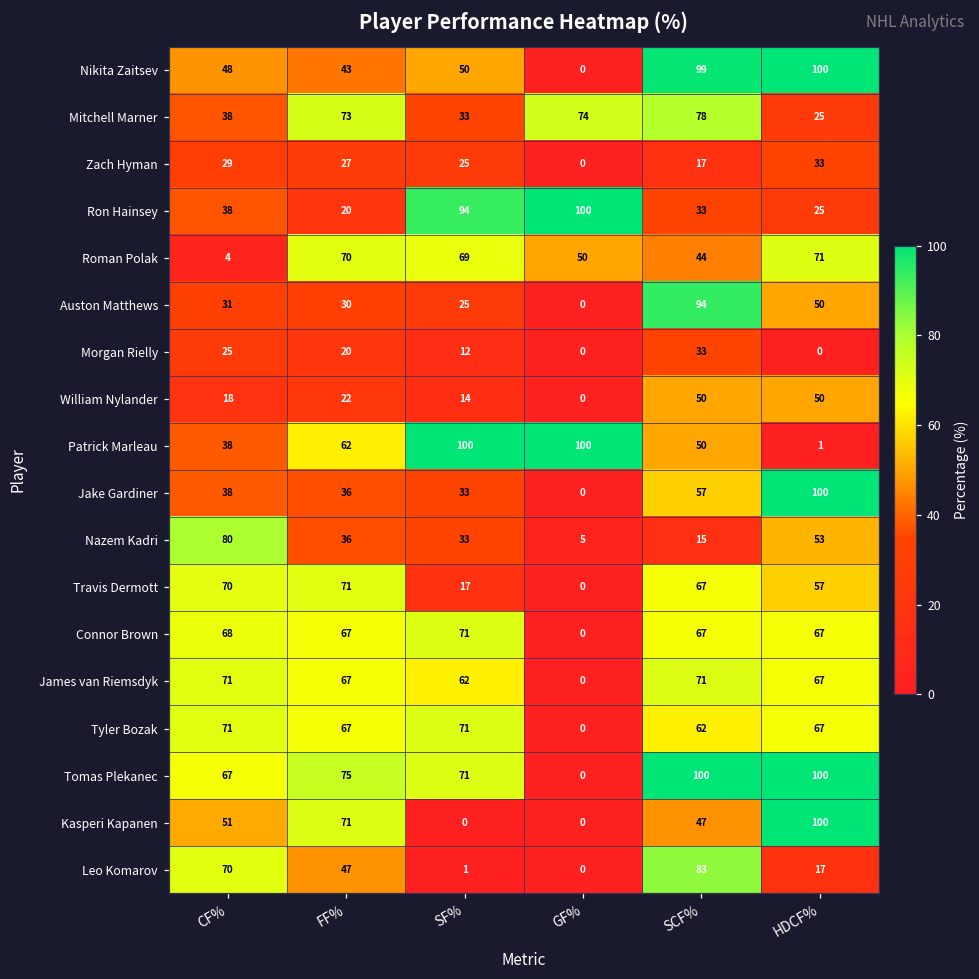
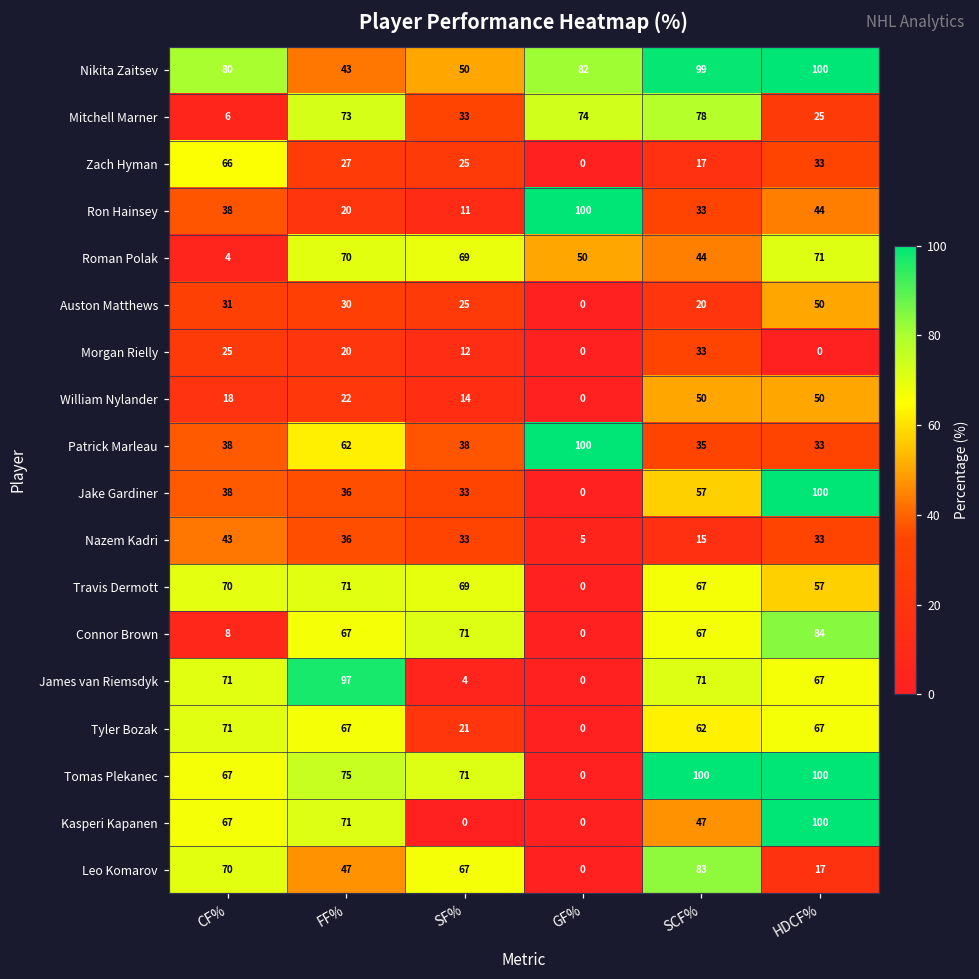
  {
    "Nikita Zaitsev": {
-     "CF%": 48,
+     "CF%": 80,
      "FF%": 43,
      "SF%": 50,
-     "GF%": 0,
+     "GF%": 82,
      "SCF%": 99,
      "HDCF%": 100
    },
    "Mitchell Marner": {
-     "CF%": 38,
+     "CF%": 6,
      "FF%": 73,
      "SF%": 33,
      "GF%": 74,
      "SCF%": 78,
      "HDCF%": 25
    },
    "Zach Hyman": {
-     "CF%": 29,
+     "CF%": 66,
      "FF%": 27,
      "SF%": 25,
      "GF%": 0,
      "SCF%": 17,
      "HDCF%": 33
    },
    "Ron Hainsey": {
      "CF%": 38,
      "FF%": 20,
-     "SF%": 94,
+     "SF%": 11,
      "GF%": 100,
      "SCF%": 33,
-     "HDCF%": 25
+     "HDCF%": 44
    },
    "Roman Polak": {
      "CF%": 4,
      "FF%": 70,
      "SF%": 69,
      "GF%": 50,
      "SCF%": 44,
      "HDCF%": 71
    },
    "Auston Matthews": {
      "CF%": 31,
      "FF%": 30,
      "SF%": 25,
      "GF%": 0,
-     "SCF%": 94,
+     "SCF%": 20,
      "HDCF%": 50
    },
    "Morgan Rielly": {
      "CF%": 25,
      "FF%": 20,
      "SF%": 12,
      "GF%": 0,
      "SCF%": 33,
      "HDCF%": 0
    },
    "William Nylander": {
      "CF%": 18,
      "FF%": 22,
      "SF%": 14,
      "GF%": 0,
      "SCF%": 50,
      "HDCF%": 50
    },
    "Patrick Marleau": {
      "CF%": 38,
      "FF%": 62,
-     "SF%": 100,
+     "SF%": 38,
      "GF%": 100,
-     "SCF%": 50,
-     "HDCF%": 1
+     "SCF%": 35,
+     "HDCF%": 33
    },
    "Jake Gardiner": {
      "CF%": 38,
      "FF%": 36,
      "SF%": 33,
      "GF%": 0,
      "SCF%": 57,
      "HDCF%": 100
    },
    "Nazem Kadri": {
-     "CF%": 80,
+     "CF%": 43,
      "FF%": 36,
      "SF%": 33,
      "GF%": 5,
      "SCF%": 15,
-     "HDCF%": 53
+     "HDCF%": 33
    },
    "Travis Dermott": {
      "CF%": 70,
      "FF%": 71,
-     "SF%": 17,
+     "SF%": 69,
      "GF%": 0,
      "SCF%": 67,
      "HDCF%": 57
    },
    "Connor Brown": {
-     "CF%": 68,
+     "CF%": 8,
      "FF%": 67,
      "SF%": 71,
      "GF%": 0,
      "SCF%": 67,
-     "HDCF%": 67
+     "HDCF%": 84
    },
    "James van Riemsdyk": {
      "CF%": 71,
-     "FF%": 67,
-     "SF%": 62,
+     "FF%": 97,
+     "SF%": 4,
      "GF%": 0,
      "SCF%": 71,
      "HDCF%": 67
    },
    "Tyler Bozak": {
      "CF%": 71,
      "FF%": 67,
-     "SF%": 71,
+     "SF%": 21,
      "GF%": 0,
      "SCF%": 62,
      "HDCF%": 67
    },
    "Tomas Plekanec": {
      "CF%": 67,
      "FF%": 75,
      "SF%": 71,
      "GF%": 0,
      "SCF%": 100,
      "HDCF%": 100
    },
    "Kasperi Kapanen": {
-     "CF%": 51,
+     "CF%": 67,
      "FF%": 71,
      "SF%": 0,
      "GF%": 0,
      "SCF%": 47,
      "HDCF%": 100
    },
    "Leo Komarov": {
      "CF%": 70,
      "FF%": 47,
-     "SF%": 1,
+     "SF%": 67,
      "GF%": 0,
      "SCF%": 83,
      "HDCF%": 17
    }
  }
